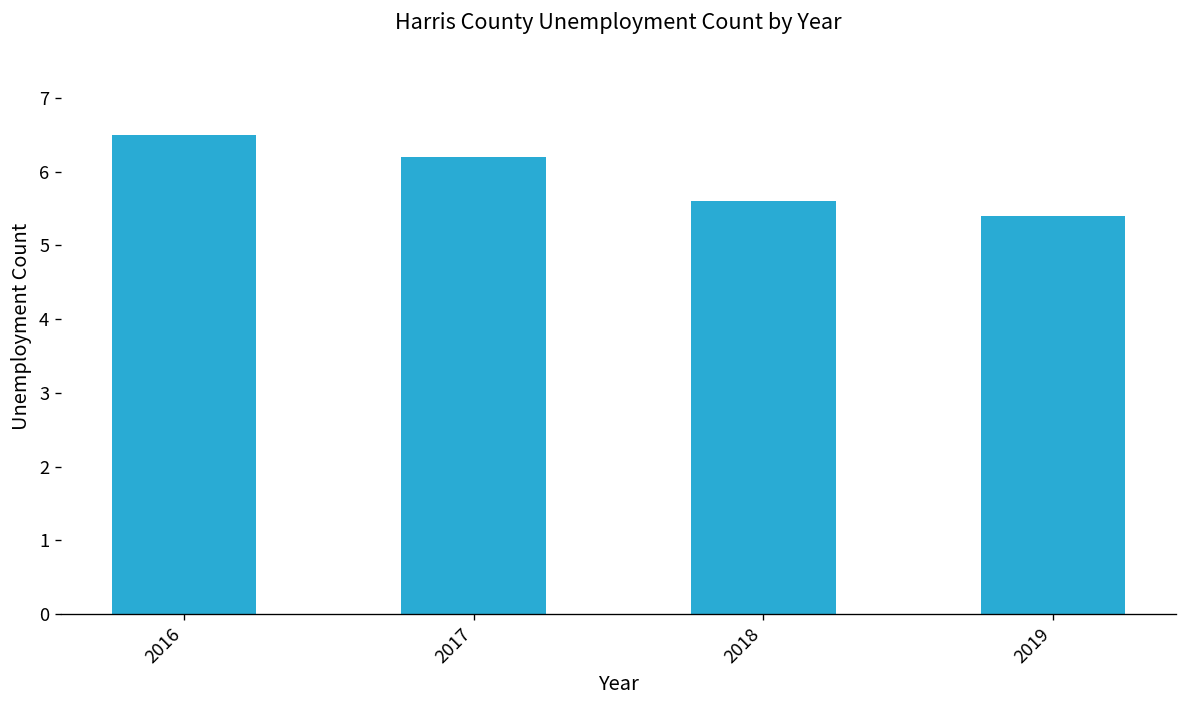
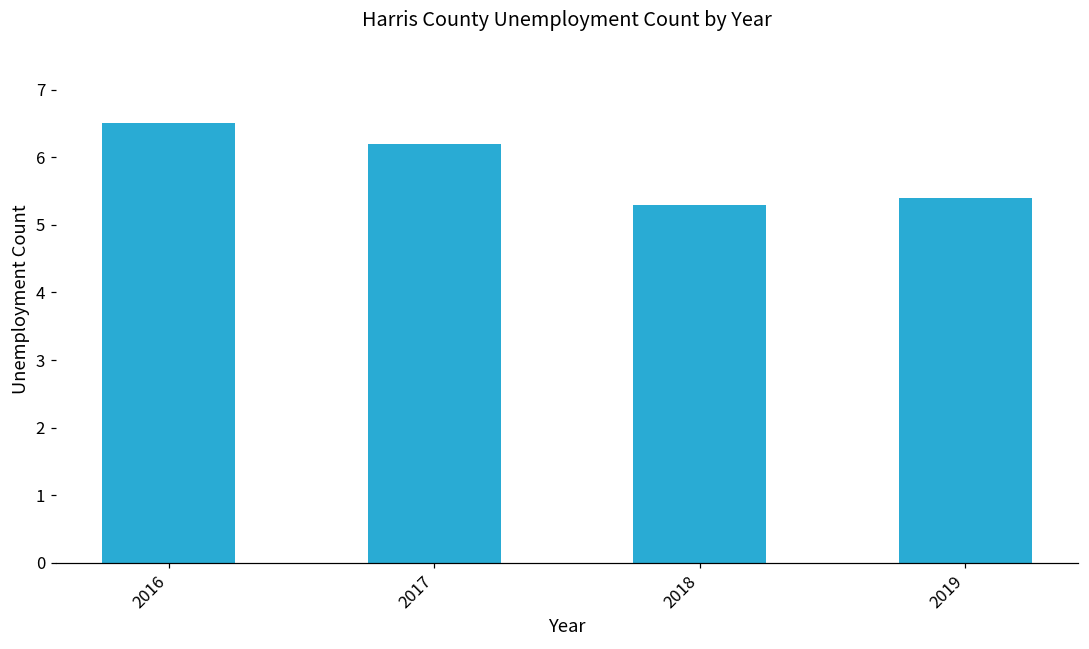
  {
    "2016": 6.5,
    "2017": 6.2,
-   "2018": 5.6,
+   "2018": 5.3,
    "2019": 5.4
  }
